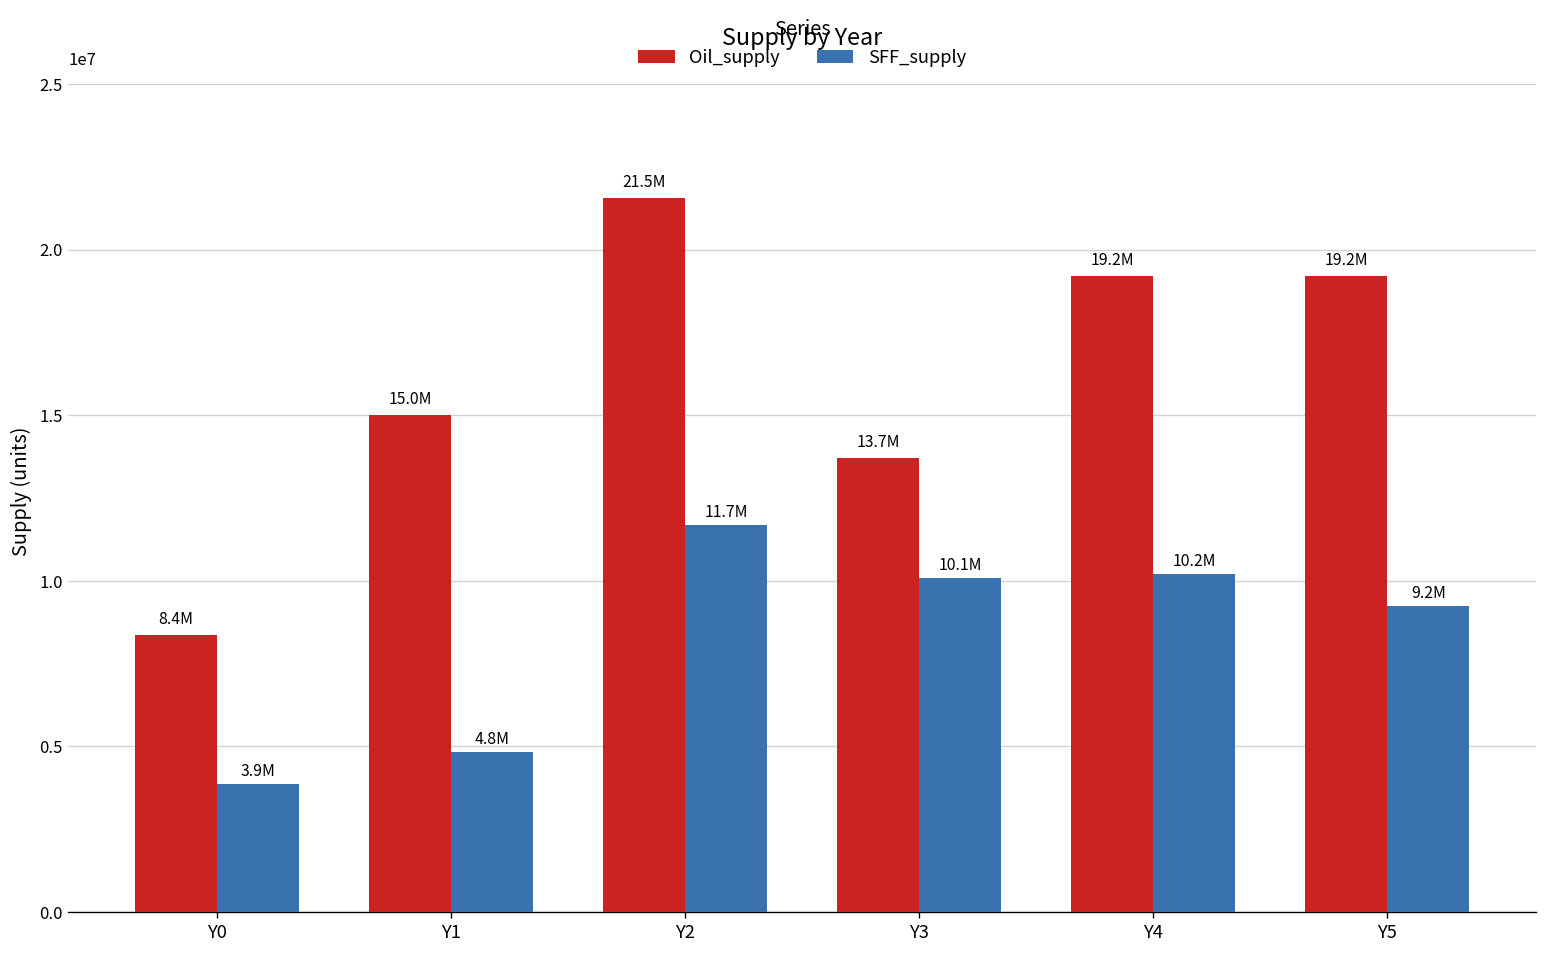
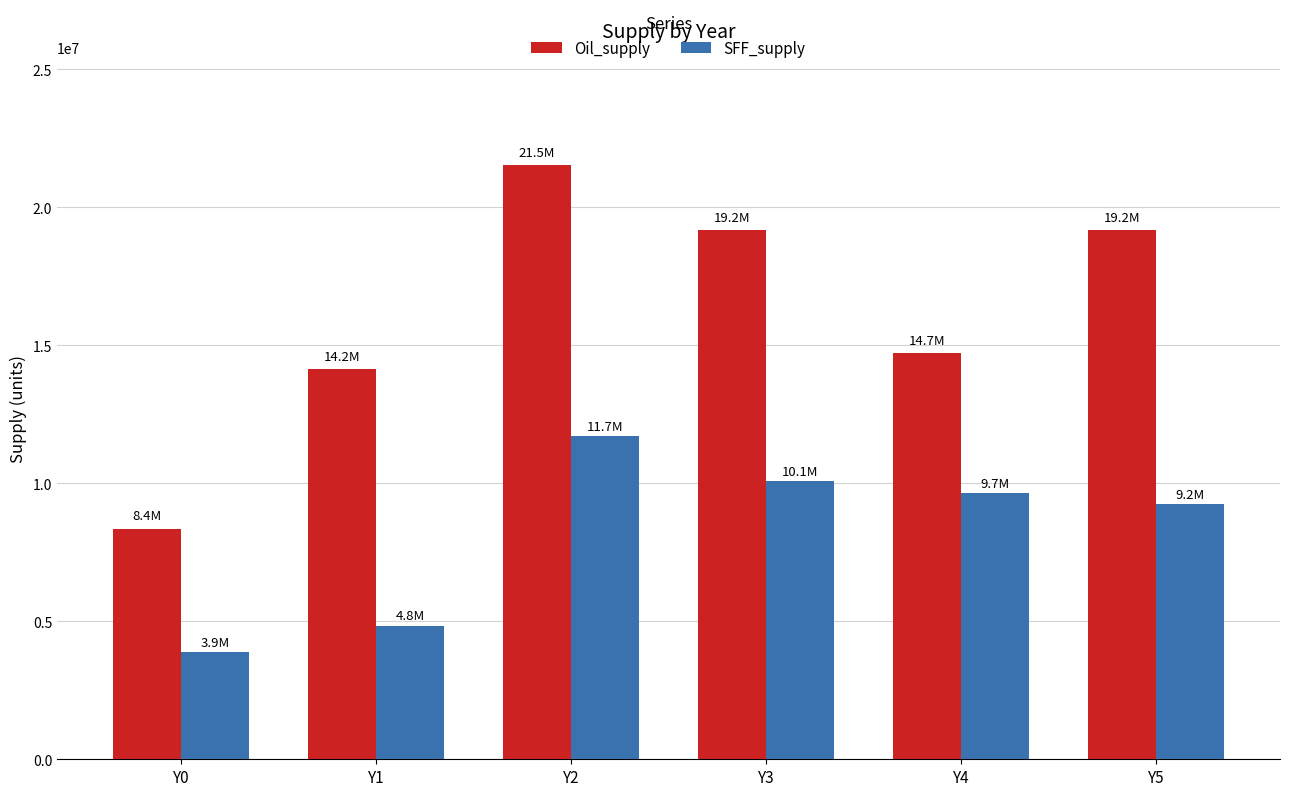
  {
    "Oil_supply": {
      "Y0": "8.4M",
-     "Y1": "15.0M",
+     "Y1": "14.2M",
      "Y2": "21.5M",
-     "Y3": "13.7M",
-     "Y4": "19.2M",
+     "Y3": "19.2M",
+     "Y4": "14.7M",
      "Y5": "19.2M"
    },
    "SFF_supply": {
      "Y0": "3.9M",
      "Y1": "4.8M",
      "Y2": "11.7M",
      "Y3": "10.1M",
-     "Y4": "10.2M",
+     "Y4": "9.7M",
      "Y5": "9.2M"
    }
  }
